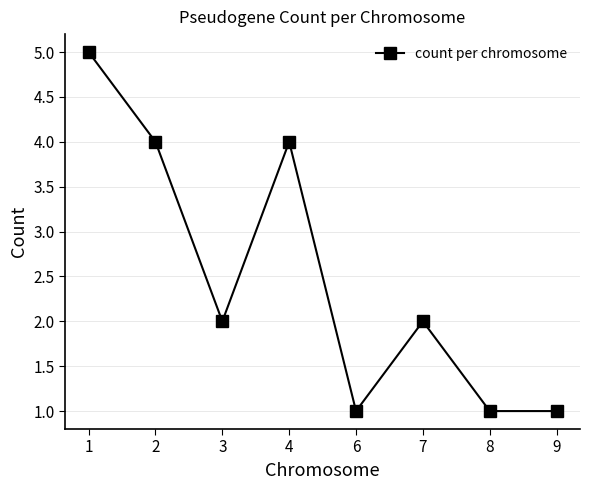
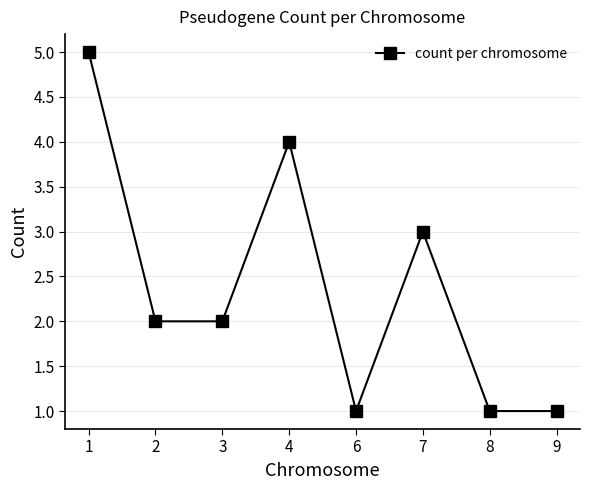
  {
    "1": 5,
-   "2": 4,
+   "2": 2,
    "3": 2,
    "4": 4,
    "6": 1,
-   "7": 2,
+   "7": 3,
    "8": 1,
    "9": 1
  }
